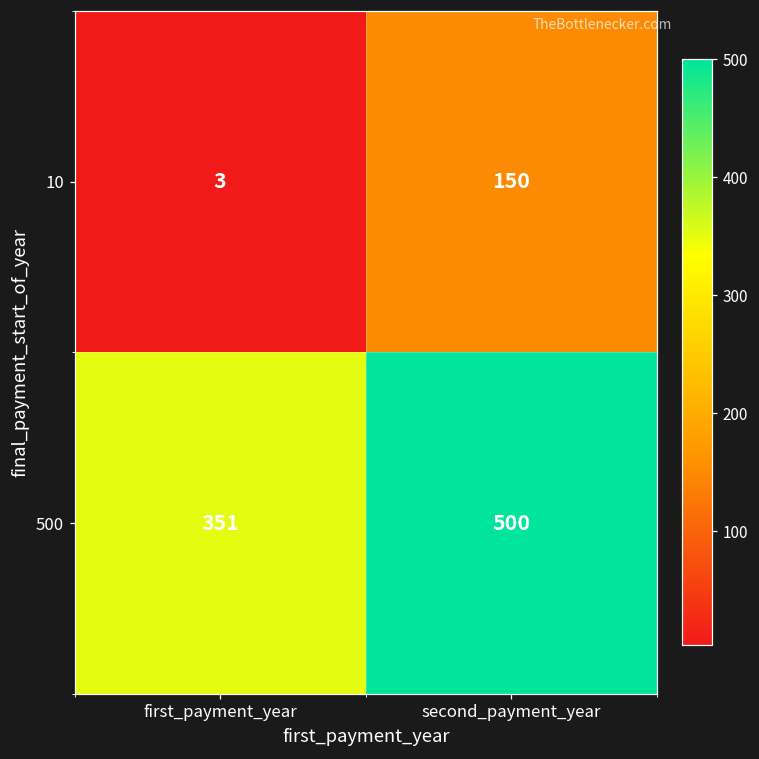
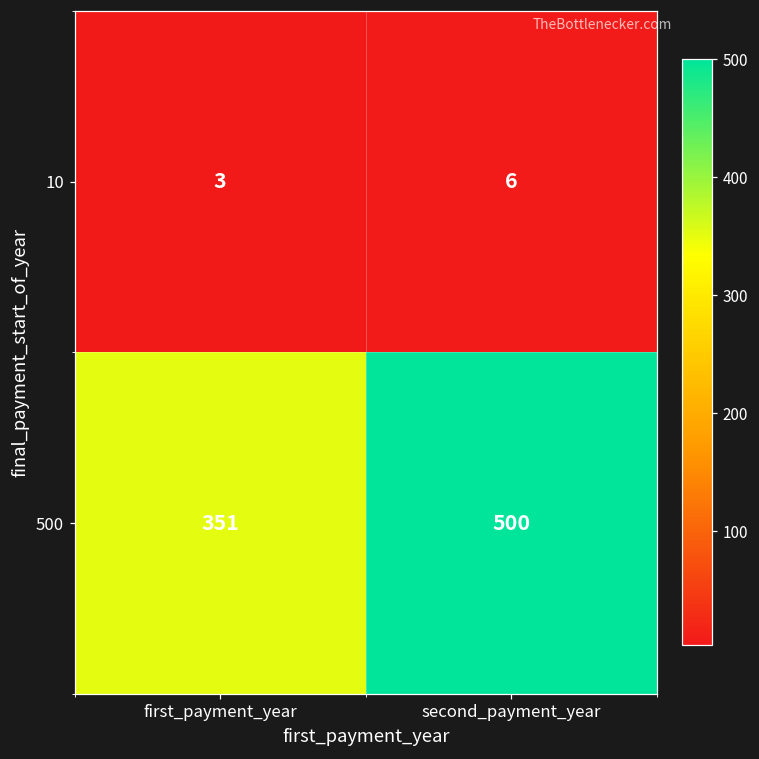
  {
    "10": {
      "first_payment_year": 3,
-     "second_payment_year": 150
+     "second_payment_year": 6
    },
    "500": {
      "first_payment_year": 351,
      "second_payment_year": 500
    }
  }
